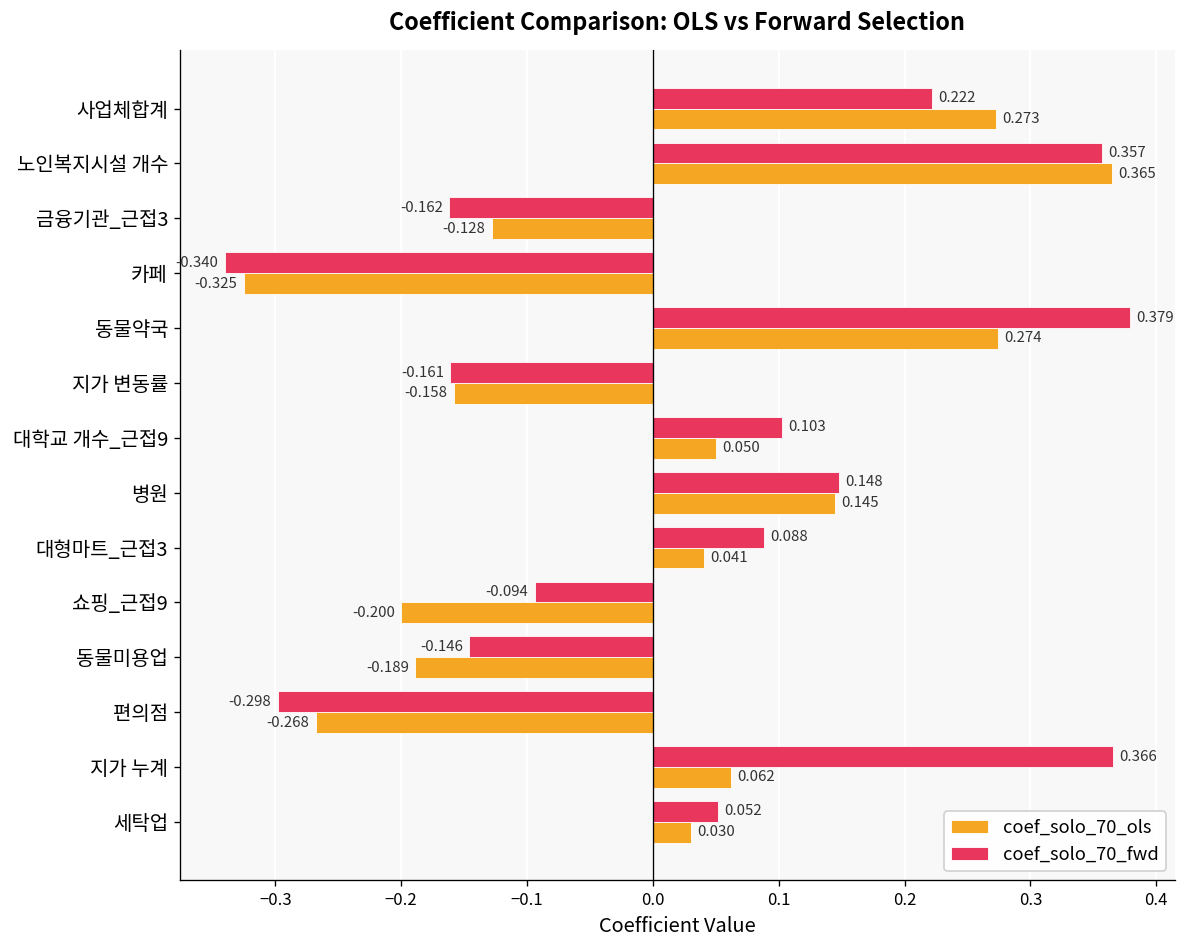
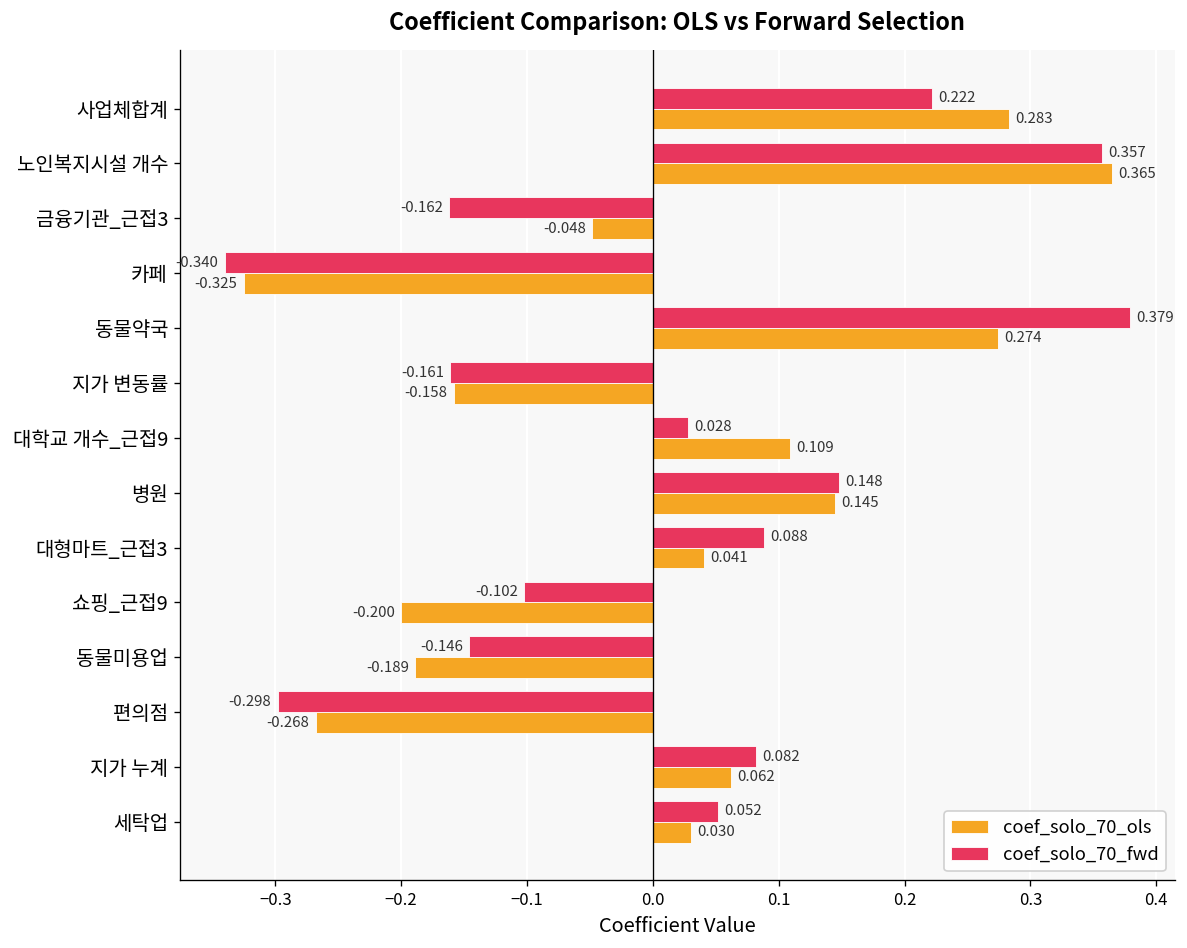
  {
    "coef_solo_70_ols": {
-     "사업체합계": 0.273,
+     "사업체합계": 0.283,
      "노인복지시설 개수": 0.365,
-     "금융기관_근접3": -0.128,
+     "금융기관_근접3": -0.048,
      "카페": -0.325,
      "동물약국": 0.274,
      "지가 변동률": -0.158,
-     "대학교 개수_근접9": 0.050,
+     "대학교 개수_근접9": 0.109,
      "병원": 0.145,
      "대형마트_근접3": 0.041,
      "쇼핑_근접9": -0.200,
      "동물미용업": -0.189,
      "편의점": -0.268,
      "지가 누계": 0.062,
      "세탁업": 0.030
    },
    "coef_solo_70_fwd": {
      "사업체합계": 0.222,
      "노인복지시설 개수": 0.357,
      "금융기관_근접3": -0.162,
      "카페": -0.340,
      "동물약국": 0.379,
      "지가 변동률": -0.161,
-     "대학교 개수_근접9": 0.103,
+     "대학교 개수_근접9": 0.028,
      "병원": 0.148,
      "대형마트_근접3": 0.088,
-     "쇼핑_근접9": -0.094,
+     "쇼핑_근접9": -0.102,
      "동물미용업": -0.146,
      "편의점": -0.298,
-     "지가 누계": 0.366,
+     "지가 누계": 0.082,
      "세탁업": 0.052
    }
  }
